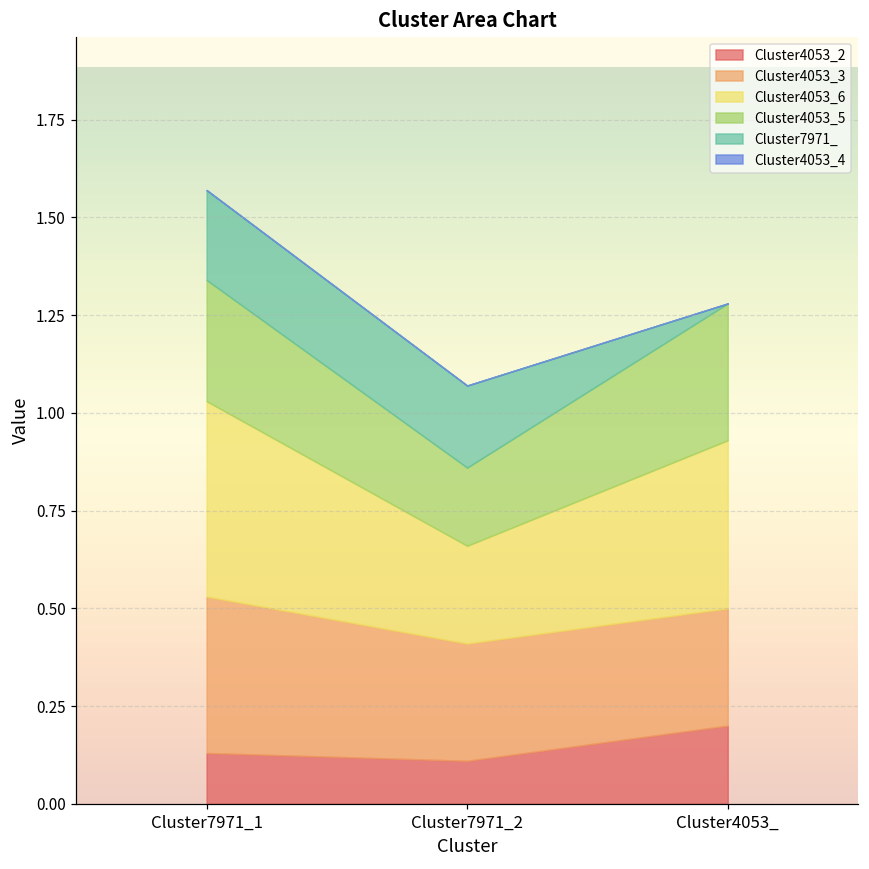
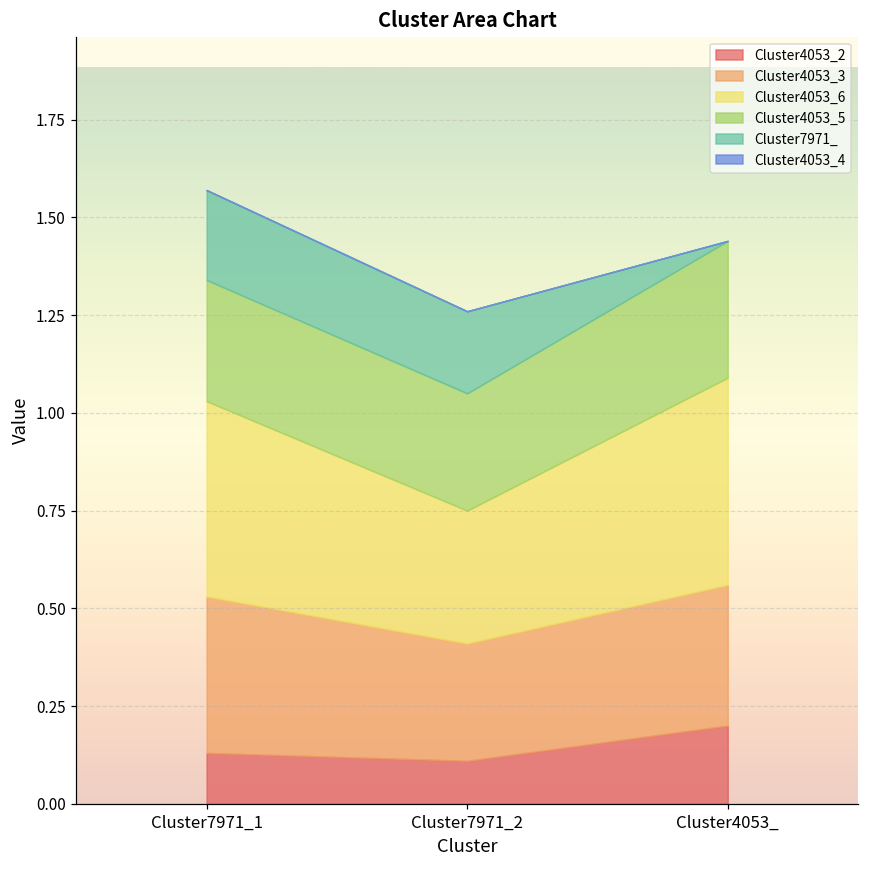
  {
    "Cluster4053_2": {
      "Cluster7971_1": 0.13,
      "Cluster7971_2": 0.11,
      "Cluster4053_": 0.20
    },
    "Cluster4053_3": {
      "Cluster7971_1": 0.40,
      "Cluster7971_2": 0.30,
-     "Cluster4053_": 0.30
+     "Cluster4053_": 0.36
    },
    "Cluster4053_6": {
      "Cluster7971_1": 0.50,
-     "Cluster7971_2": 0.25,
-     "Cluster4053_": 0.43
+     "Cluster7971_2": 0.34,
+     "Cluster4053_": 0.53
    },
    "Cluster4053_5": {
      "Cluster7971_1": 0.31,
-     "Cluster7971_2": 0.2
+     "Cluster7971_2": 0.3
    }
  }
